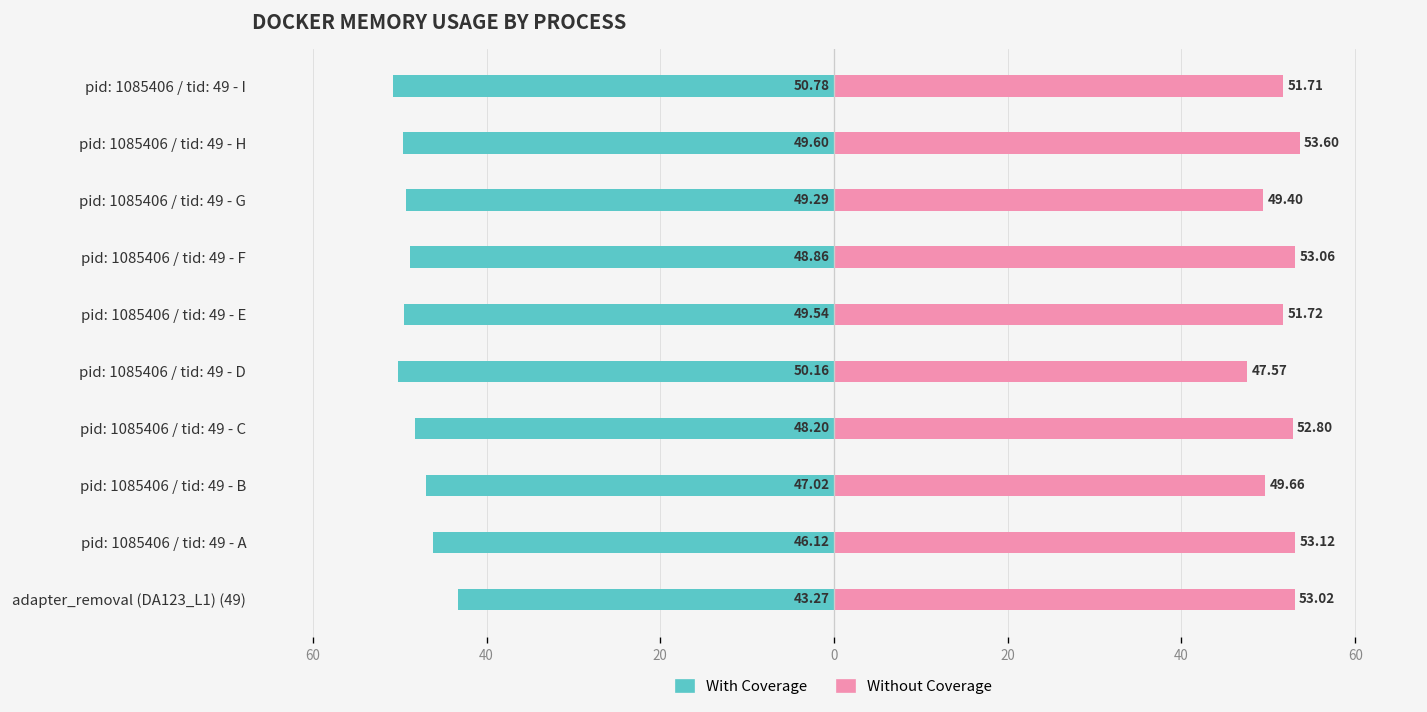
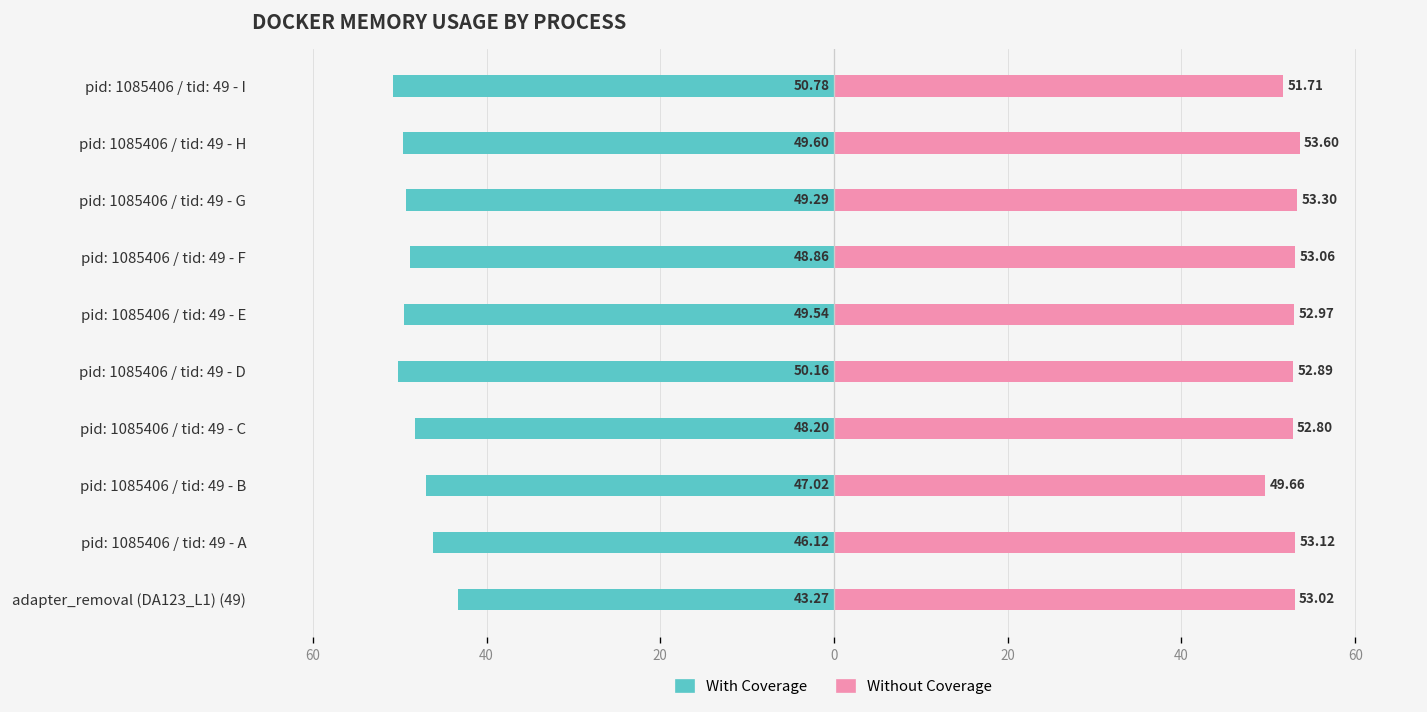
  {
    "Without Coverage": {
      "pid: 1085406 / tid: 49 - I": 51.71,
      "pid: 1085406 / tid: 49 - H": 53.60,
-     "pid: 1085406 / tid: 49 - G": 49.40,
+     "pid: 1085406 / tid: 49 - G": 53.30,
      "pid: 1085406 / tid: 49 - F": 53.06,
-     "pid: 1085406 / tid: 49 - E": 51.72,
-     "pid: 1085406 / tid: 49 - D": 47.57,
+     "pid: 1085406 / tid: 49 - E": 52.97,
+     "pid: 1085406 / tid: 49 - D": 52.89,
      "pid: 1085406 / tid: 49 - C": 52.80,
      "pid: 1085406 / tid: 49 - B": 49.66,
      "pid: 1085406 / tid: 49 - A": 53.12,
      "adapter_removal (DA123_L1) (49)": 53.02
    }
  }
